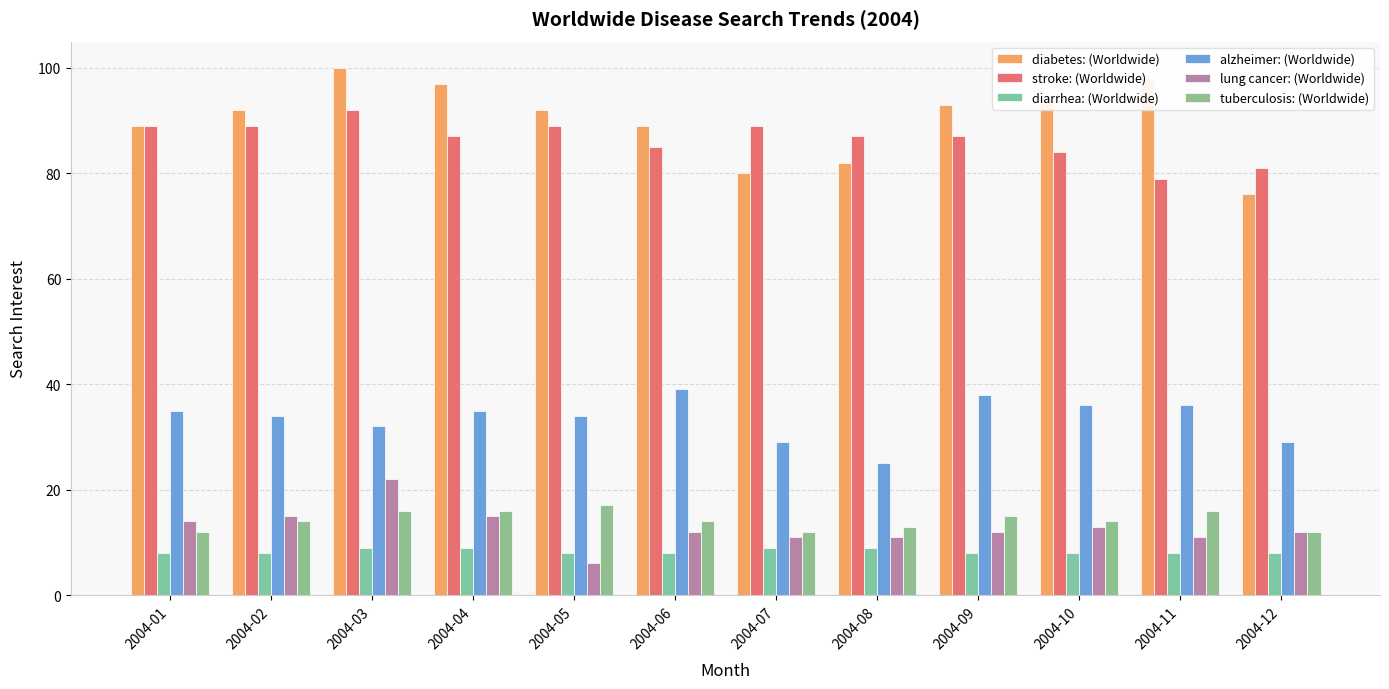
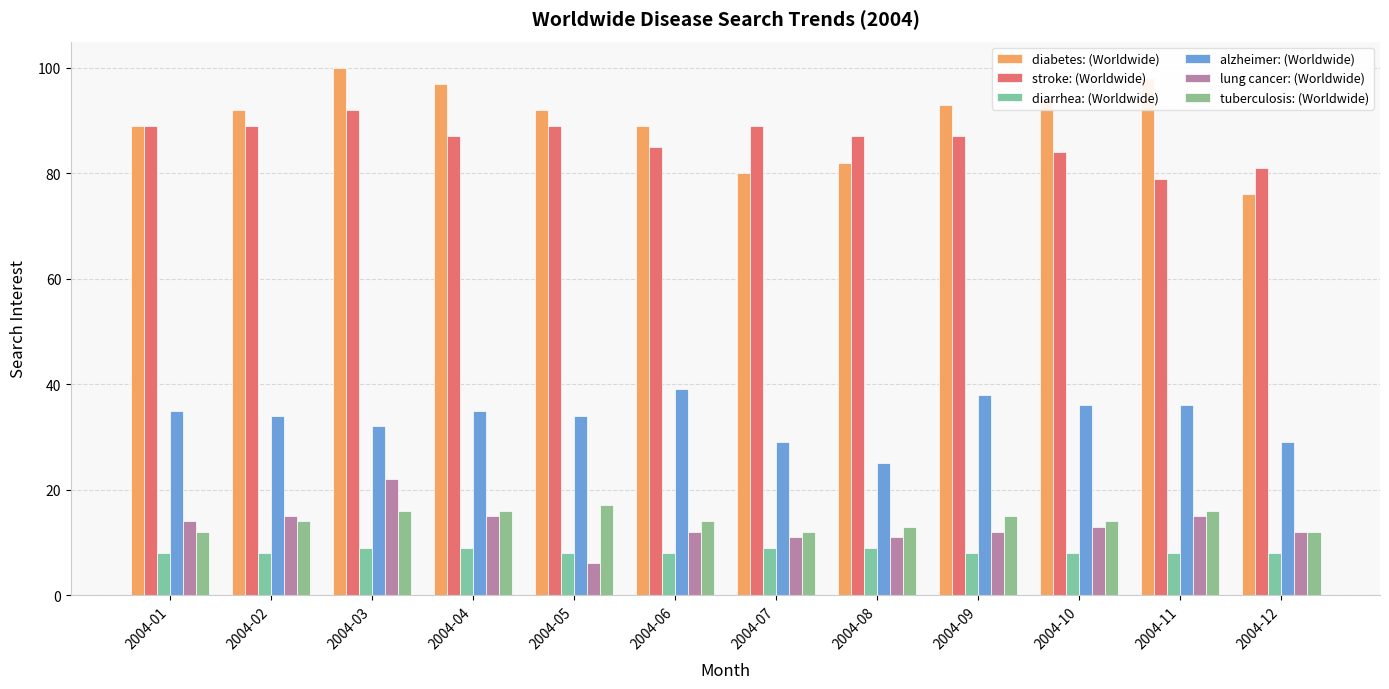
  {
    "alzheimer: (Worldwide)": {
      "2004-01": 35,
      "2004-02": 34,
      "2004-03": 32,
      "2004-04": 35,
      "2004-05": 34,
      "2004-06": 39,
      "2004-07": 29,
      "2004-08": 25,
      "2004-09": 38,
      "2004-10": 36,
      "2004-11": 36,
      "2004-12": 29
    },
    "lung cancer: (Worldwide)": {
      "2004-01": 14,
      "2004-02": 15,
      "2004-03": 22,
      "2004-04": 15,
      "2004-05": 6,
      "2004-06": 12,
      "2004-07": 11,
      "2004-08": 11,
      "2004-09": 12,
      "2004-10": 13,
-     "2004-11": 11,
+     "2004-11": 15,
      "2004-12": 12
    }
  }
